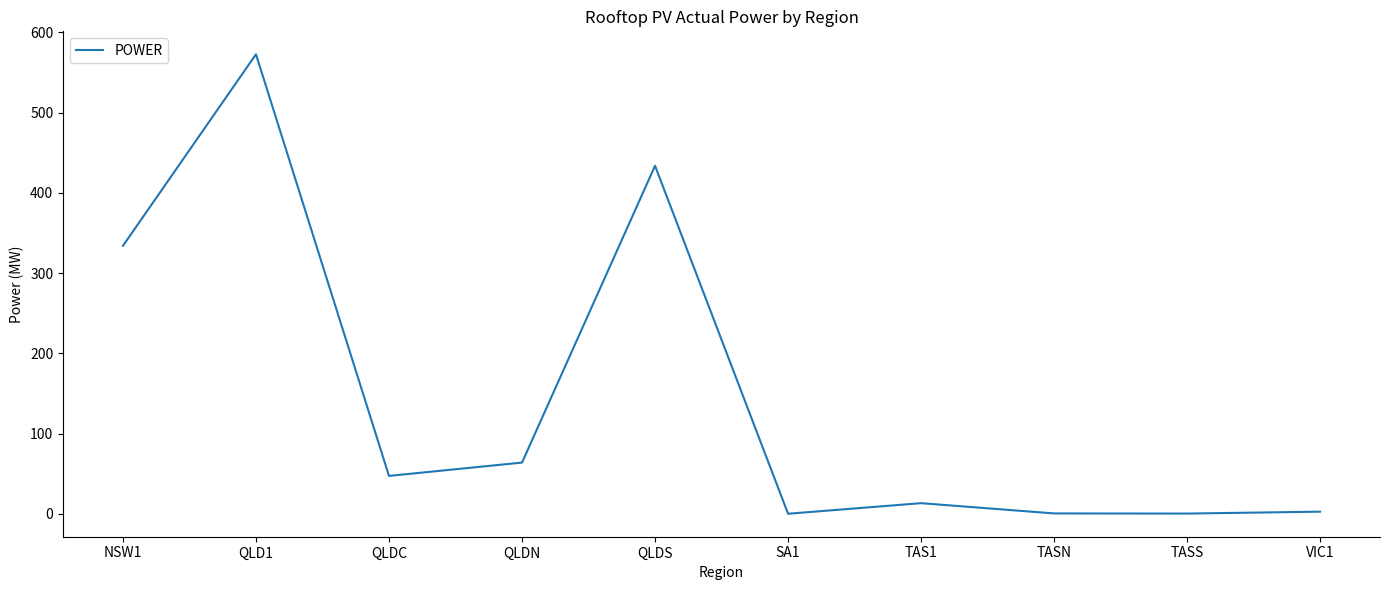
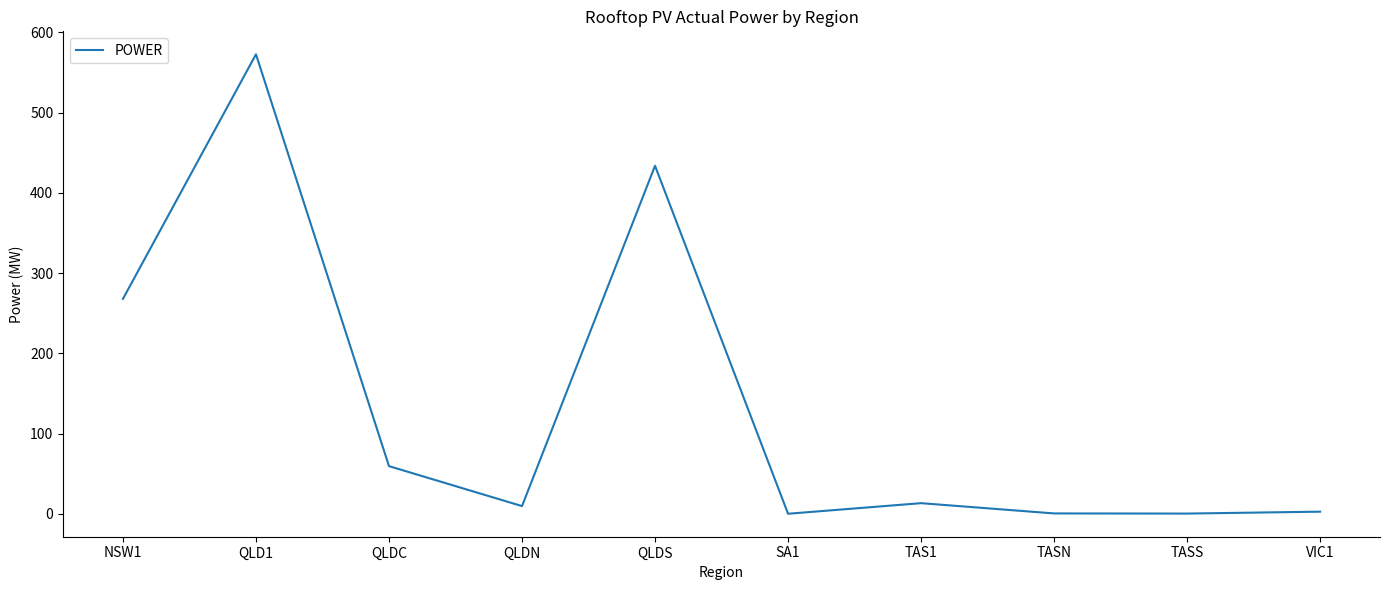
  {
-   "NSW1": 330,
+   "NSW1": 270,
    "QLD1": 570,
-   "QLDC": 50,
-   "QLDN": 60,
+   "QLDC": 60,
+   "QLDN": 10,
    "QLDS": 430,
    "SA1": 0,
    "TAS1": 10,
    "TASN": 0,
    "TASS": 0,
    "VIC1": 0
  }
